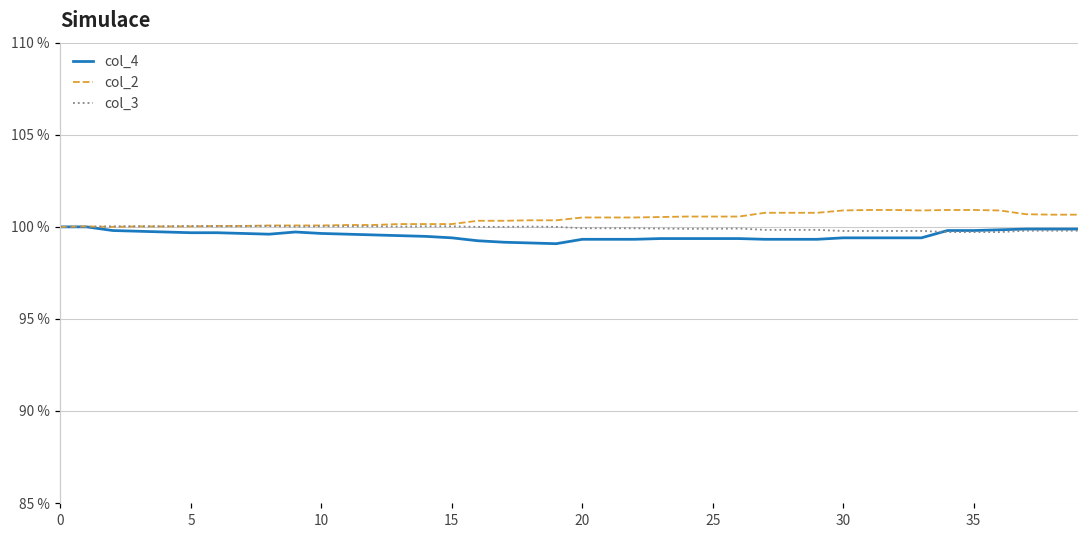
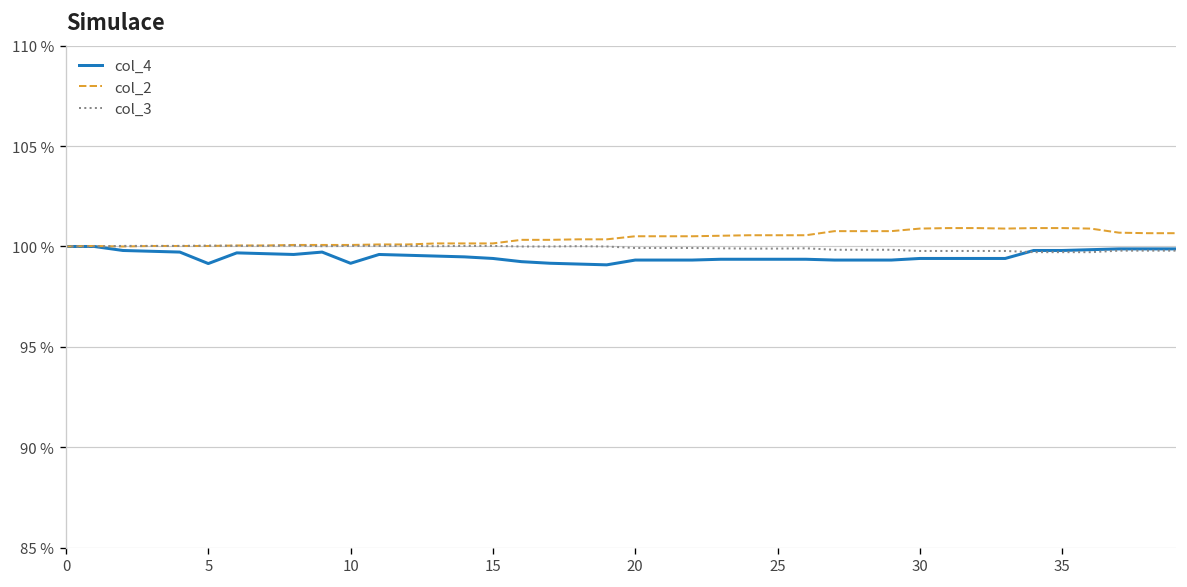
  {
    "col_4": {
-     "5": "99.7 %",
-     "10": "99.6 %",
+     "5": "99.2 %",
+     "10": "99.2 %",
      "15": "99.4 %",
      "20": "99.3 %",
      "25": "99.4 %",
      "30": "99.4 %"
    },
    "col_2": {
      "20": "100.5 %",
      "25": "100.6 %",
      "30": "100.9 %",
      "35": "100.9 %"
    },
    "col_3": {
      "20": "99.9 %",
      "25": "99.9 %",
      "30": "99.8 %"
    }
  }
